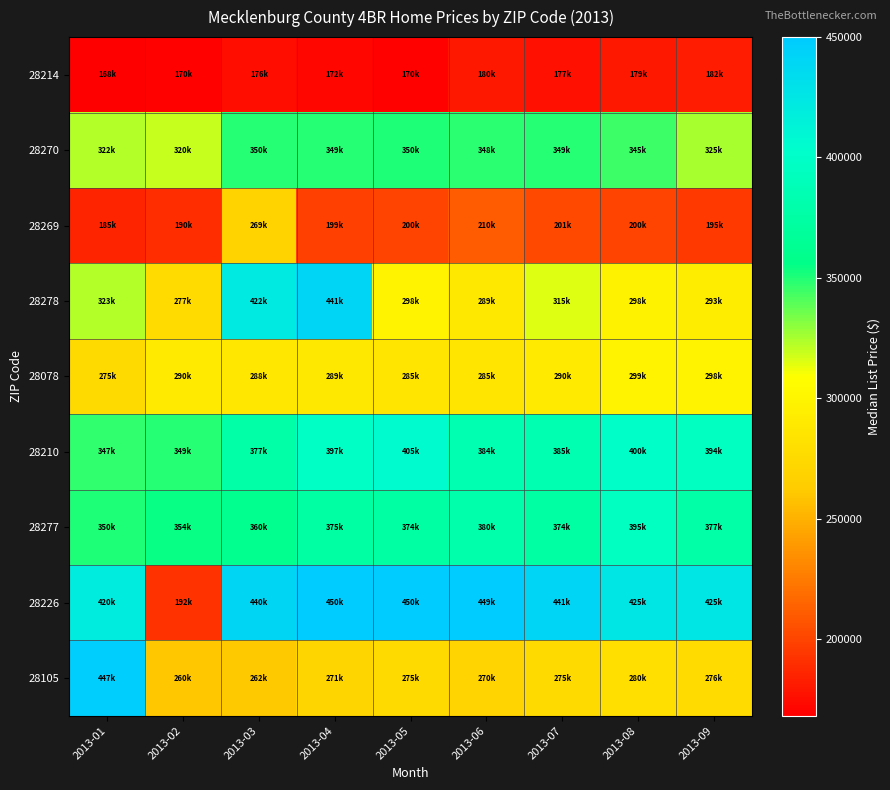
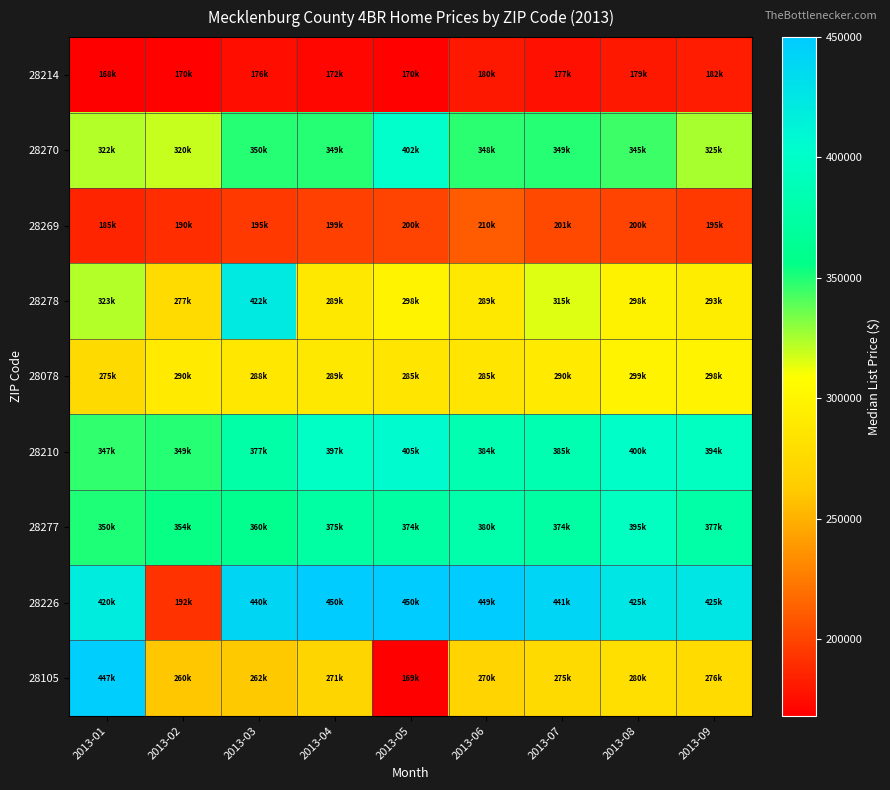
  {
    "28214": {
      "2013-01": "168k",
      "2013-02": "170k",
      "2013-03": "176k",
      "2013-04": "172k",
      "2013-05": "170k",
      "2013-06": "180k",
      "2013-07": "177k",
      "2013-08": "179k",
      "2013-09": "182k"
    },
    "28270": {
      "2013-01": "322k",
      "2013-02": "320k",
      "2013-03": "350k",
      "2013-04": "349k",
-     "2013-05": "350k",
+     "2013-05": "402k",
      "2013-06": "348k",
      "2013-07": "349k",
      "2013-08": "345k",
      "2013-09": "325k"
    },
    "28269": {
      "2013-01": "185k",
      "2013-02": "190k",
-     "2013-03": "269k",
+     "2013-03": "195k",
      "2013-04": "199k",
      "2013-05": "200k",
      "2013-06": "210k",
      "2013-07": "201k",
      "2013-08": "200k",
      "2013-09": "195k"
    },
    "28278": {
      "2013-01": "323k",
      "2013-02": "277k",
      "2013-03": "422k",
-     "2013-04": "441k",
+     "2013-04": "289k",
      "2013-05": "298k",
      "2013-06": "289k",
      "2013-07": "315k",
      "2013-08": "298k",
      "2013-09": "293k"
    },
    "28078": {
      "2013-01": "275k",
      "2013-02": "290k",
      "2013-03": "288k",
      "2013-04": "289k",
      "2013-05": "285k",
      "2013-06": "285k",
      "2013-07": "290k",
      "2013-08": "299k",
      "2013-09": "298k"
    },
    "28210": {
      "2013-01": "347k",
      "2013-02": "349k",
      "2013-03": "377k",
      "2013-04": "397k",
      "2013-05": "405k",
      "2013-06": "384k",
      "2013-07": "385k",
      "2013-08": "400k",
      "2013-09": "394k"
    },
    "28277": {
      "2013-01": "350k",
      "2013-02": "354k",
      "2013-03": "360k",
      "2013-04": "375k",
      "2013-05": "374k",
      "2013-06": "380k",
      "2013-07": "374k",
      "2013-08": "395k",
      "2013-09": "377k"
    },
    "28226": {
      "2013-01": "420k",
      "2013-02": "192k",
      "2013-03": "440k",
      "2013-04": "450k",
      "2013-05": "450k",
      "2013-06": "449k",
      "2013-07": "441k",
      "2013-08": "425k",
      "2013-09": "425k"
    },
    "28105": {
      "2013-01": "447k",
      "2013-02": "260k",
      "2013-03": "262k",
      "2013-04": "271k",
-     "2013-05": "275k",
+     "2013-05": "169k",
      "2013-06": "270k",
      "2013-07": "275k",
      "2013-08": "280k",
      "2013-09": "276k"
    }
  }
